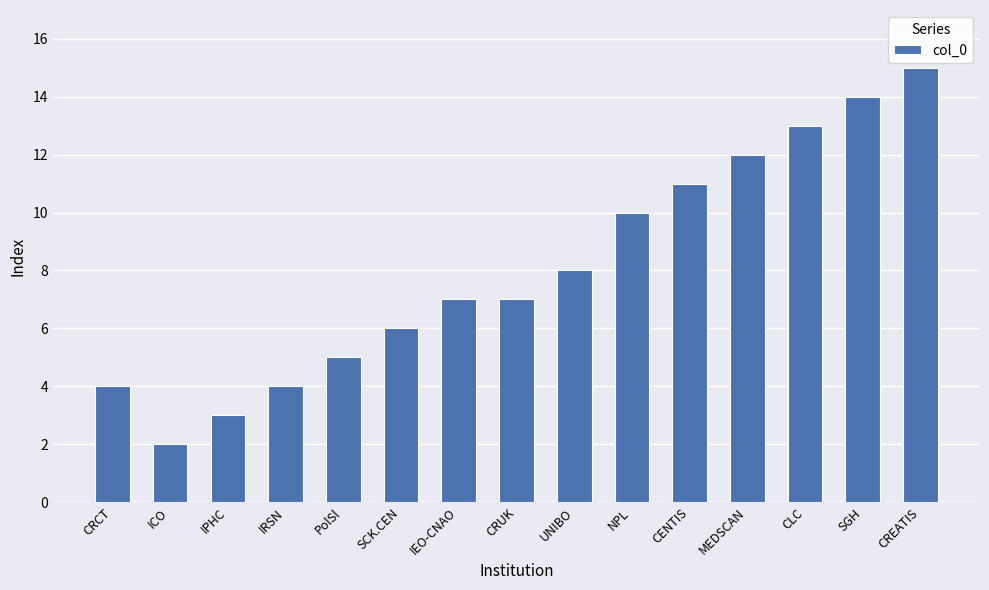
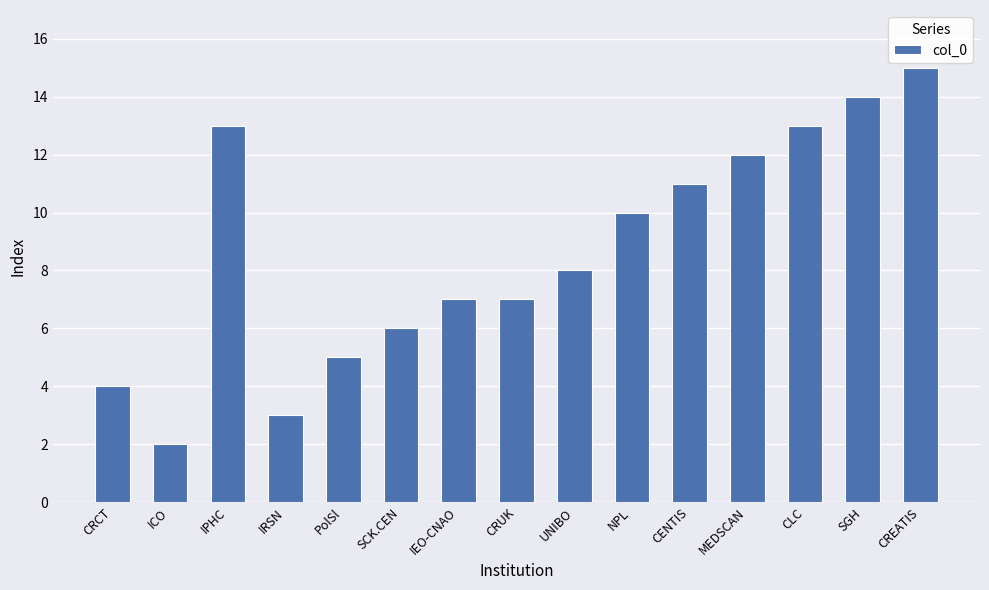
  {
    "CRCT": 4,
    "ICO": 2,
-   "IPHC": 3,
-   "IRSN": 4,
+   "IPHC": 13,
+   "IRSN": 3,
    "PolSl": 5,
    "SCK.CEN": 6,
    "IEO-CNAO": 7,
    "CRUK": 7,
    "UNIBO": 8,
    "NPL": 10,
    "CENTIS": 11,
    "MEDSCAN": 12,
    "CLC": 13,
    "SGH": 14,
    "CREATIS": 15
  }
